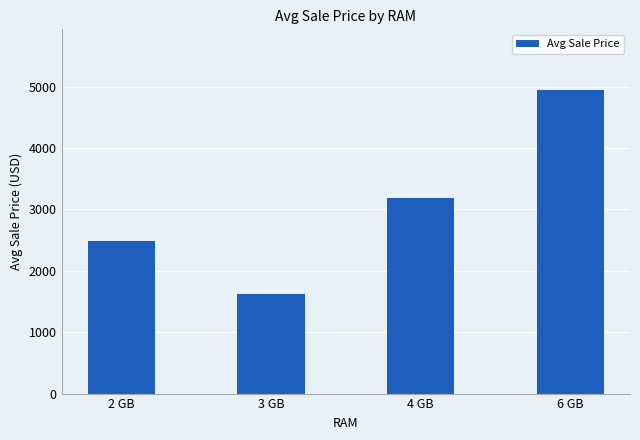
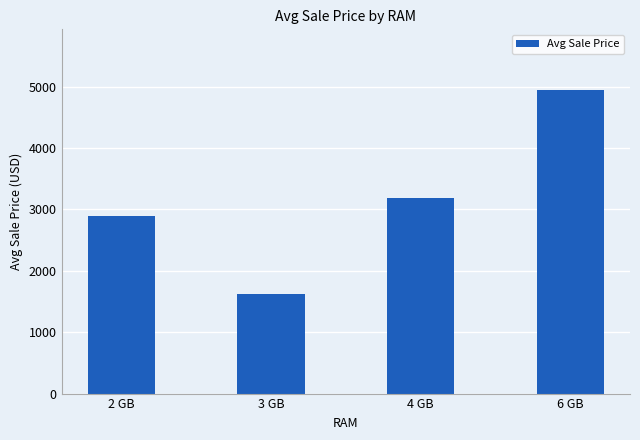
  {
-   "2 GB": 2500,
+   "2 GB": 2900,
    "3 GB": 1600,
    "4 GB": 3200,
    "6 GB": 4900
  }
